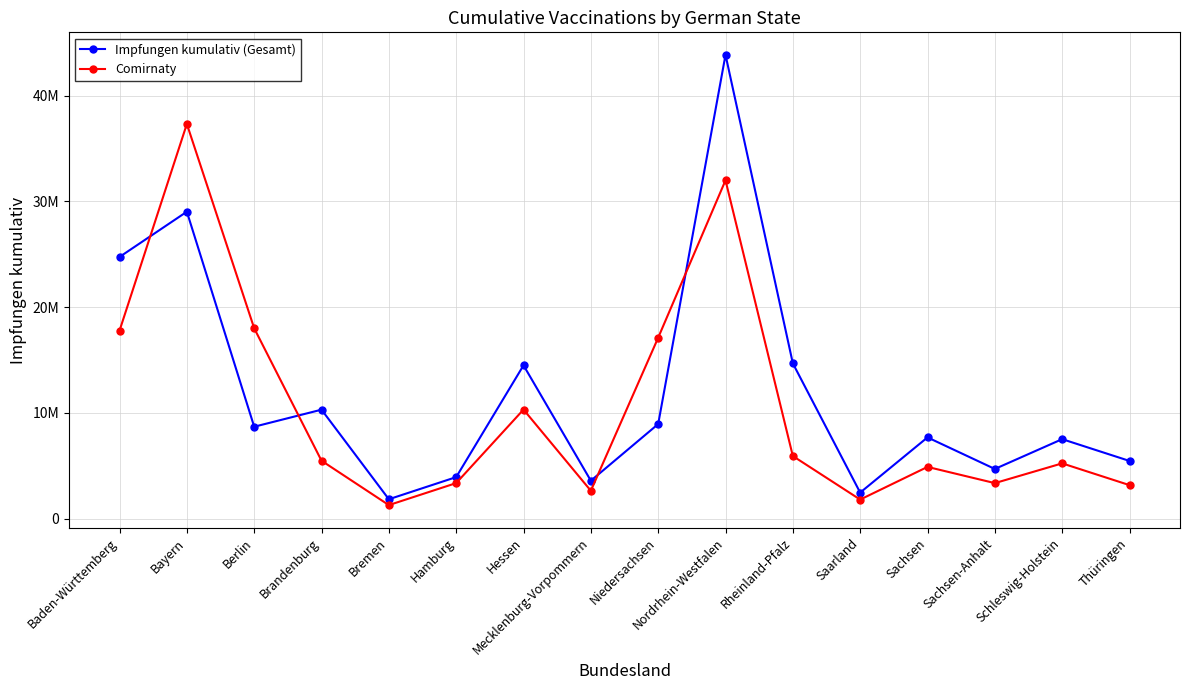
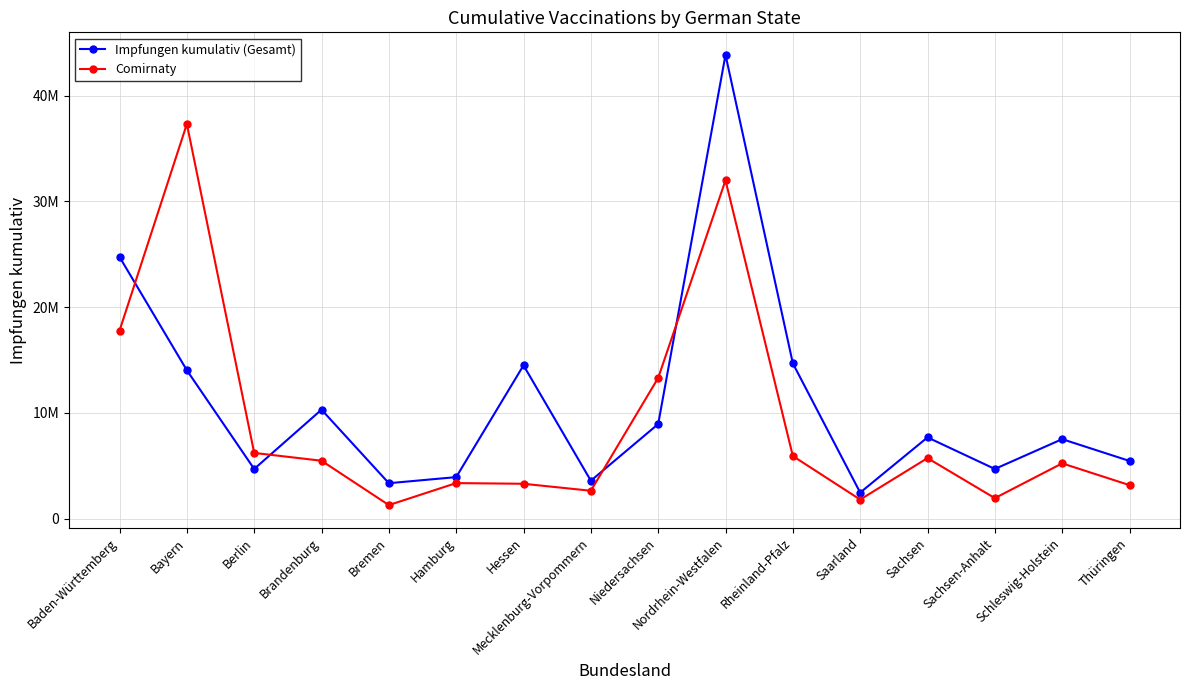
  {
    "Impfungen kumulativ (Gesamt)": {
      "Baden-Württemberg": 24700000,
-     "Bayern": 29000000,
-     "Berlin": 8700000,
+     "Bayern": 14000000,
+     "Berlin": 4700000,
      "Brandenburg": 10300000,
-     "Bremen": 1800000,
+     "Bremen": 3300000,
      "Hamburg": 3900000,
      "Hessen": 14500000,
      "Mecklenburg-Vorpommern": 3600000,
      "Niedersachsen": 8900000,
      "Nordrhein-Westfalen": 43900000,
      "Rheinland-Pfalz": 14700000,
      "Saarland": 2500000,
      "Sachsen": 7700000,
      "Sachsen-Anhalt": 4700000,
      "Schleswig-Holstein": 7500000,
      "Thüringen": 5400000
    },
    "Comirnaty": {
      "Baden-Württemberg": 17800000,
      "Bayern": 37300000,
-     "Berlin": 18000000,
+     "Berlin": 6200000,
      "Brandenburg": 5500000,
      "Bremen": 1300000,
      "Hamburg": 3400000,
-     "Hessen": 10300000,
+     "Hessen": 3300000,
      "Mecklenburg-Vorpommern": 2600000,
-     "Niedersachsen": 17100000,
+     "Niedersachsen": 13300000,
      "Nordrhein-Westfalen": 32000000,
      "Rheinland-Pfalz": 5900000,
      "Saarland": 1800000,
-     "Sachsen": 4900000,
-     "Sachsen-Anhalt": 3400000,
+     "Sachsen": 5700000,
+     "Sachsen-Anhalt": 1900000,
      "Schleswig-Holstein": 5200000,
      "Thüringen": 3200000
    }
  }
